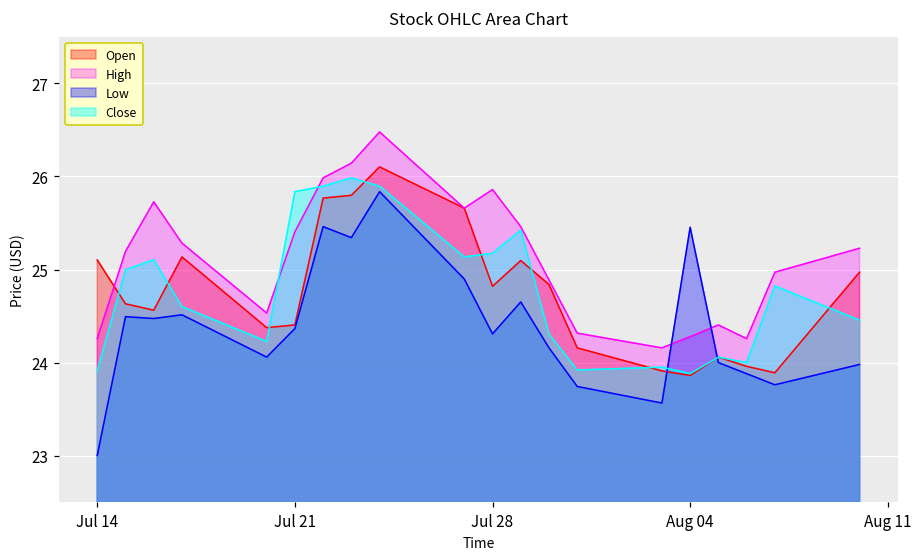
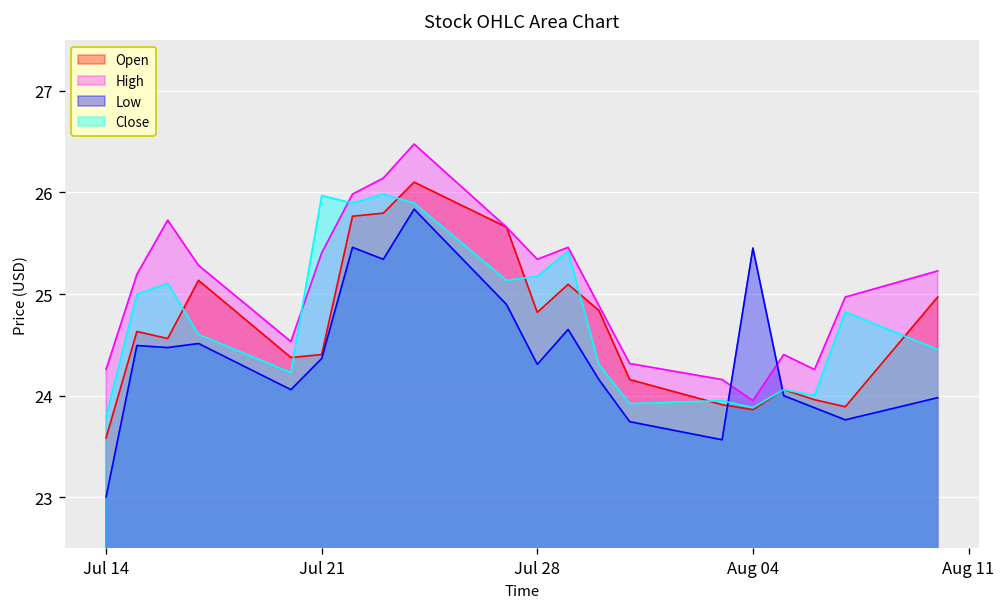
  {
    "Open": {
-     "Jul 14": 25.1,
+     "Jul 14": 23.6,
      "Jul 21": 24.4,
      "Jul 28": 24.8
    },
    "High": {
      "Jul 14": 24.3,
      "Jul 21": 25.4,
-     "Jul 28": 25.9,
-     "Aug 04": 24.3
+     "Jul 28": 25.3,
+     "Aug 04": 24.0
    },
    "Low": {
      "Jul 14": 23.0,
      "Jul 21": 24.4,
      "Jul 28": 24.3,
      "Aug 04": 25.5
    },
    "Close": {
-     "Jul 14": 23.9,
-     "Jul 21": 25.8,
+     "Jul 14": 23.8,
+     "Jul 21": 26.0,
      "Jul 28": 25.2
    }
  }
